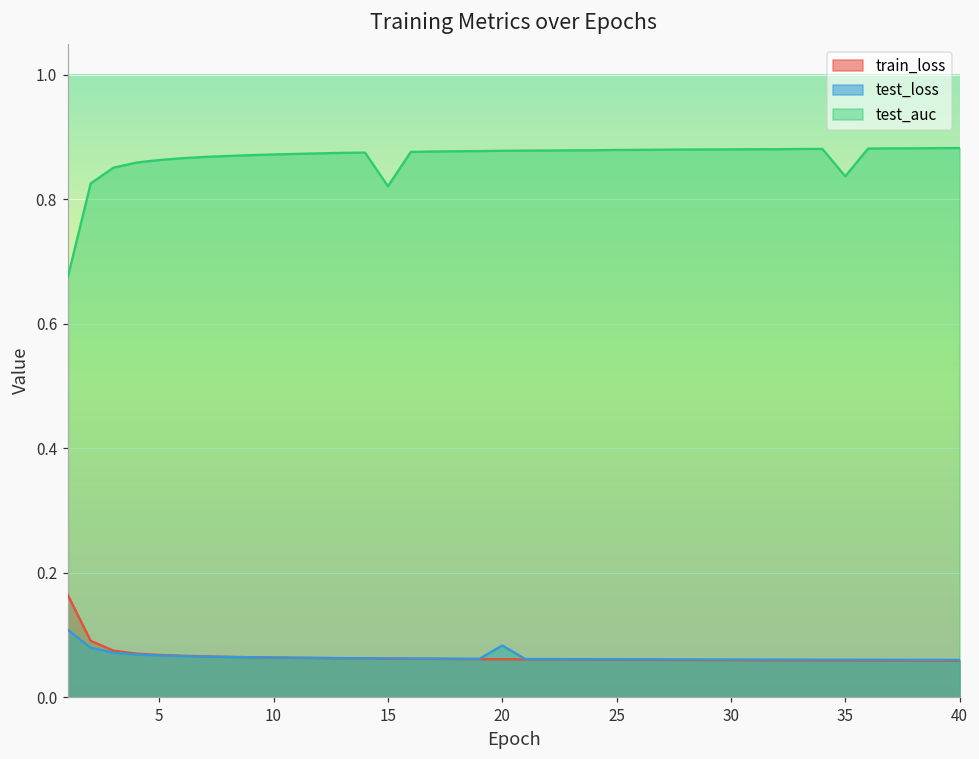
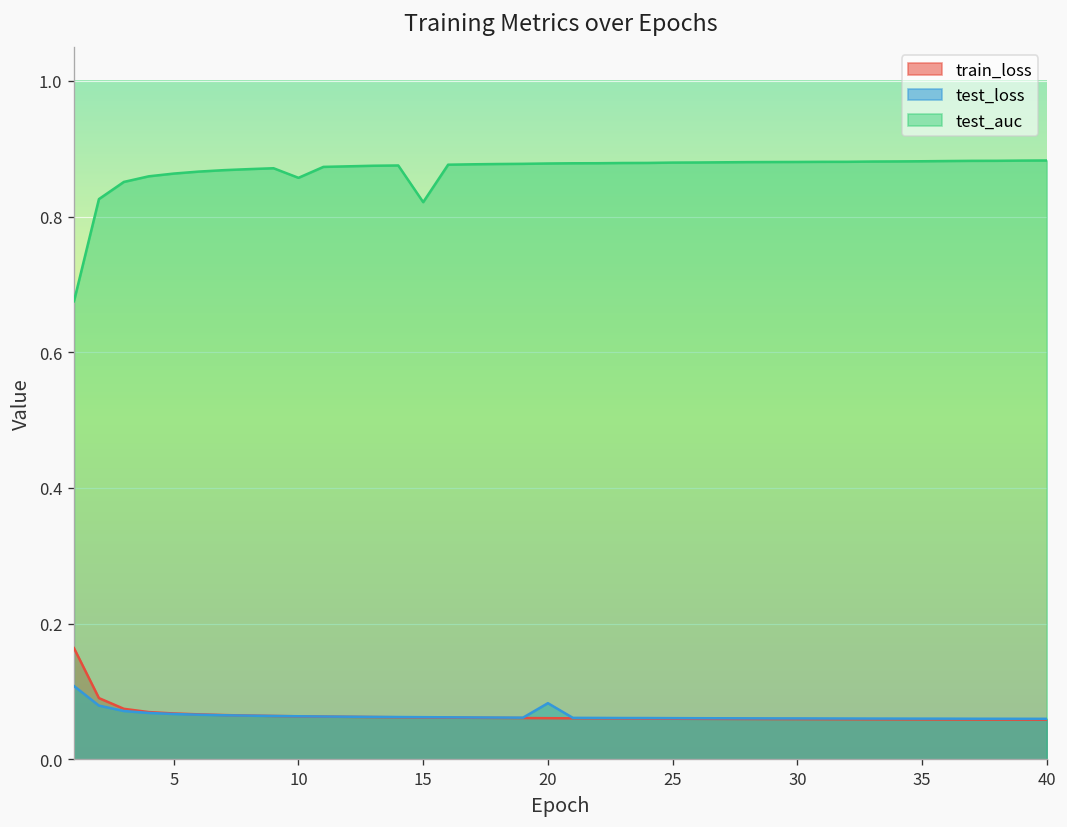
  {
    "train_loss": {
      "20": 0.06
    },
    "test_loss": {
      "20": 0.08
    },
    "test_auc": {
      "5": 0.86,
-     "10": 0.87,
+     "10": 0.86,
      "15": 0.82,
      "20": 0.88,
      "25": 0.88,
      "30": 0.88,
-     "35": 0.84,
+     "35": 0.88,
      "40": 0.88
    }
  }
